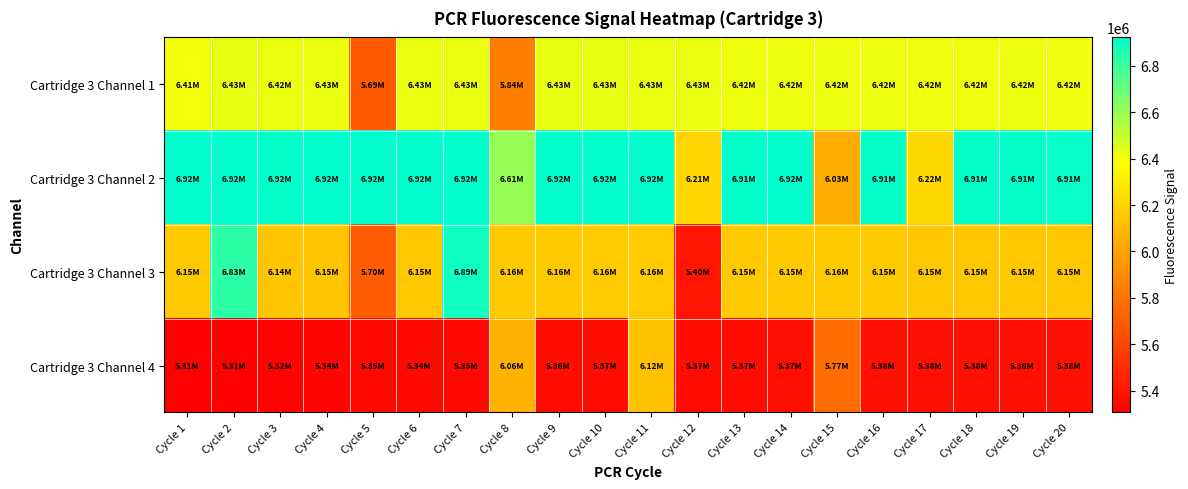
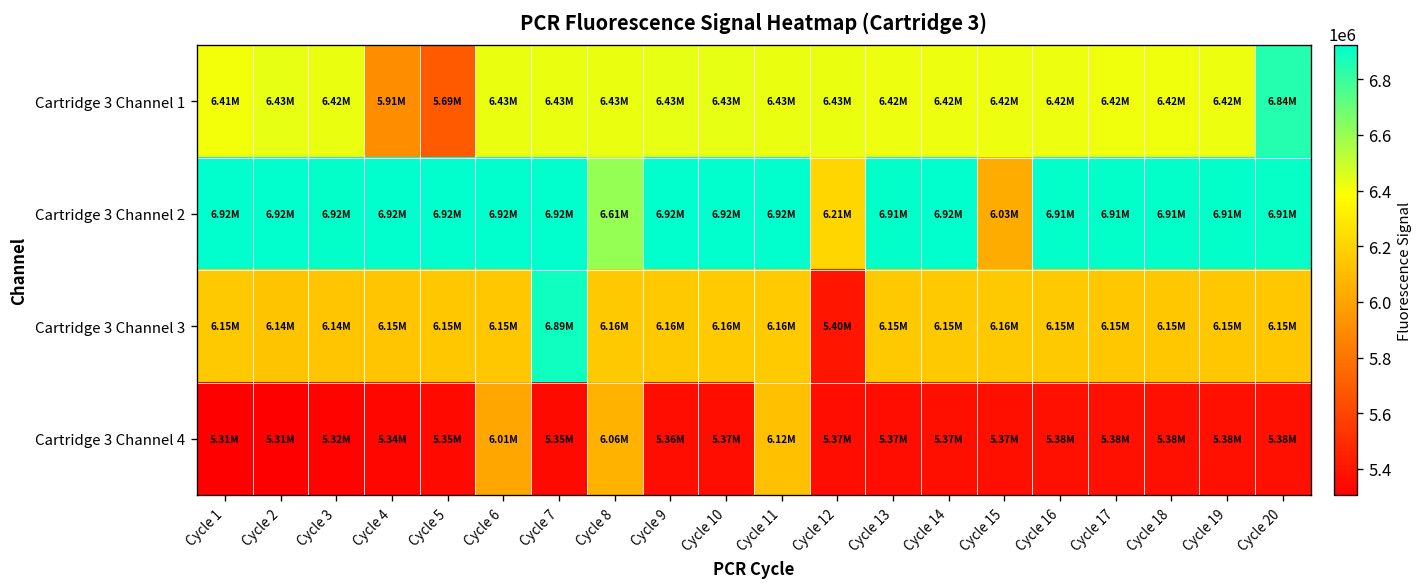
  {
    "Cartridge 3 Channel 1": {
      "Cycle 1": "6.41M",
      "Cycle 2": "6.43M",
      "Cycle 3": "6.42M",
-     "Cycle 4": "6.43M",
+     "Cycle 4": "5.91M",
      "Cycle 5": "5.69M",
      "Cycle 6": "6.43M",
      "Cycle 7": "6.43M",
-     "Cycle 8": "5.84M",
+     "Cycle 8": "6.43M",
      "Cycle 9": "6.43M",
      "Cycle 10": "6.43M",
      "Cycle 11": "6.43M",
      "Cycle 12": "6.43M",
      "Cycle 13": "6.42M",
      "Cycle 14": "6.42M",
      "Cycle 15": "6.42M",
      "Cycle 16": "6.42M",
      "Cycle 17": "6.42M",
      "Cycle 18": "6.42M",
      "Cycle 19": "6.42M",
-     "Cycle 20": "6.42M"
+     "Cycle 20": "6.84M"
    },
    "Cartridge 3 Channel 2": {
      "Cycle 1": "6.92M",
      "Cycle 2": "6.92M",
      "Cycle 3": "6.92M",
      "Cycle 4": "6.92M",
      "Cycle 5": "6.92M",
      "Cycle 6": "6.92M",
      "Cycle 7": "6.92M",
      "Cycle 8": "6.61M",
      "Cycle 9": "6.92M",
      "Cycle 10": "6.92M",
      "Cycle 11": "6.92M",
      "Cycle 12": "6.21M",
      "Cycle 13": "6.91M",
      "Cycle 14": "6.92M",
      "Cycle 15": "6.03M",
      "Cycle 16": "6.91M",
-     "Cycle 17": "6.22M",
+     "Cycle 17": "6.91M",
      "Cycle 18": "6.91M",
      "Cycle 19": "6.91M",
      "Cycle 20": "6.91M"
    },
    "Cartridge 3 Channel 3": {
      "Cycle 1": "6.15M",
-     "Cycle 2": "6.83M",
+     "Cycle 2": "6.14M",
      "Cycle 3": "6.14M",
      "Cycle 4": "6.15M",
-     "Cycle 5": "5.70M",
+     "Cycle 5": "6.15M",
      "Cycle 6": "6.15M",
      "Cycle 7": "6.89M",
      "Cycle 8": "6.16M",
      "Cycle 9": "6.16M",
      "Cycle 10": "6.16M",
      "Cycle 11": "6.16M",
      "Cycle 12": "5.40M",
      "Cycle 13": "6.15M",
      "Cycle 14": "6.15M",
      "Cycle 15": "6.16M",
      "Cycle 16": "6.15M",
      "Cycle 17": "6.15M",
      "Cycle 18": "6.15M",
      "Cycle 19": "6.15M",
      "Cycle 20": "6.15M"
    },
    "Cartridge 3 Channel 4": {
      "Cycle 1": "5.31M",
      "Cycle 2": "5.31M",
      "Cycle 3": "5.32M",
      "Cycle 4": "5.34M",
      "Cycle 5": "5.35M",
-     "Cycle 6": "5.34M",
+     "Cycle 6": "6.01M",
      "Cycle 7": "5.35M",
      "Cycle 8": "6.06M",
      "Cycle 9": "5.36M",
      "Cycle 10": "5.37M",
      "Cycle 11": "6.12M",
      "Cycle 12": "5.37M",
      "Cycle 13": "5.37M",
      "Cycle 14": "5.37M",
-     "Cycle 15": "5.77M",
+     "Cycle 15": "5.37M",
      "Cycle 16": "5.38M",
      "Cycle 17": "5.38M",
      "Cycle 18": "5.38M",
      "Cycle 19": "5.38M",
      "Cycle 20": "5.38M"
    }
  }
